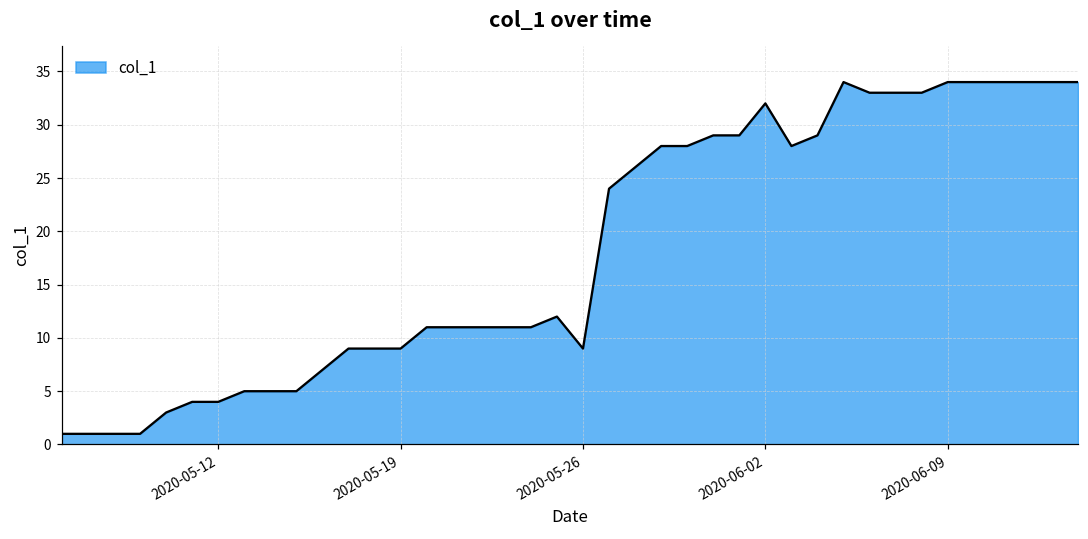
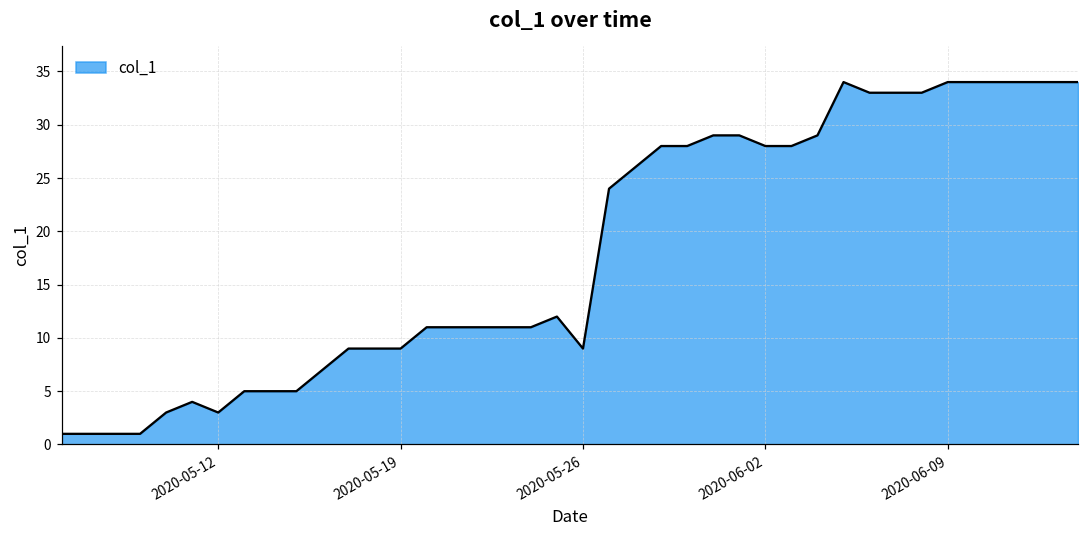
  {
-   "2020-05-12": 4,
+   "2020-05-12": 3,
    "2020-05-19": 9,
    "2020-05-26": 9,
-   "2020-06-02": 32,
+   "2020-06-02": 28,
    "2020-06-09": 34
  }
